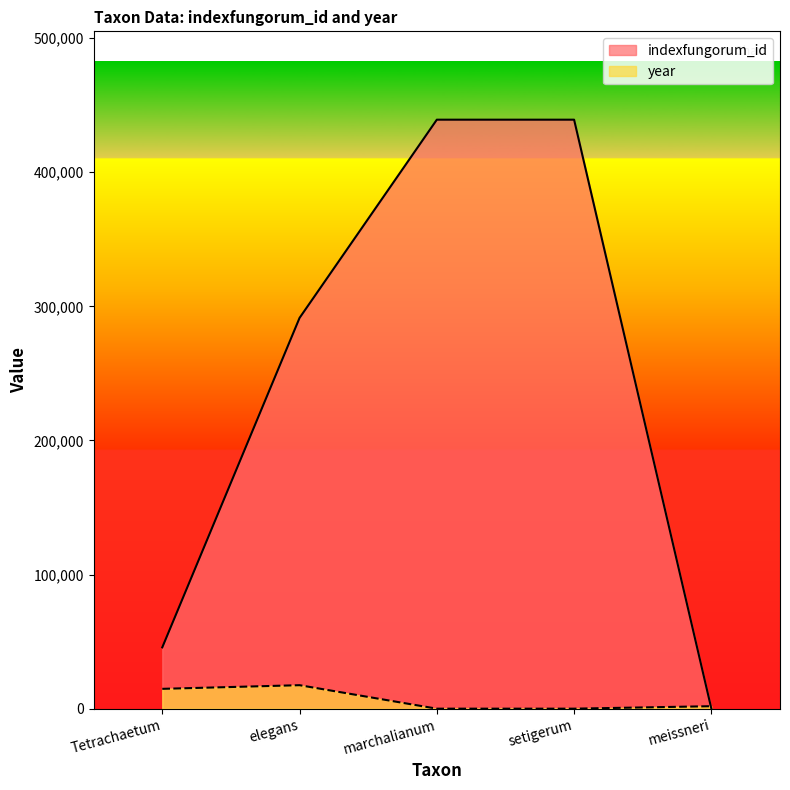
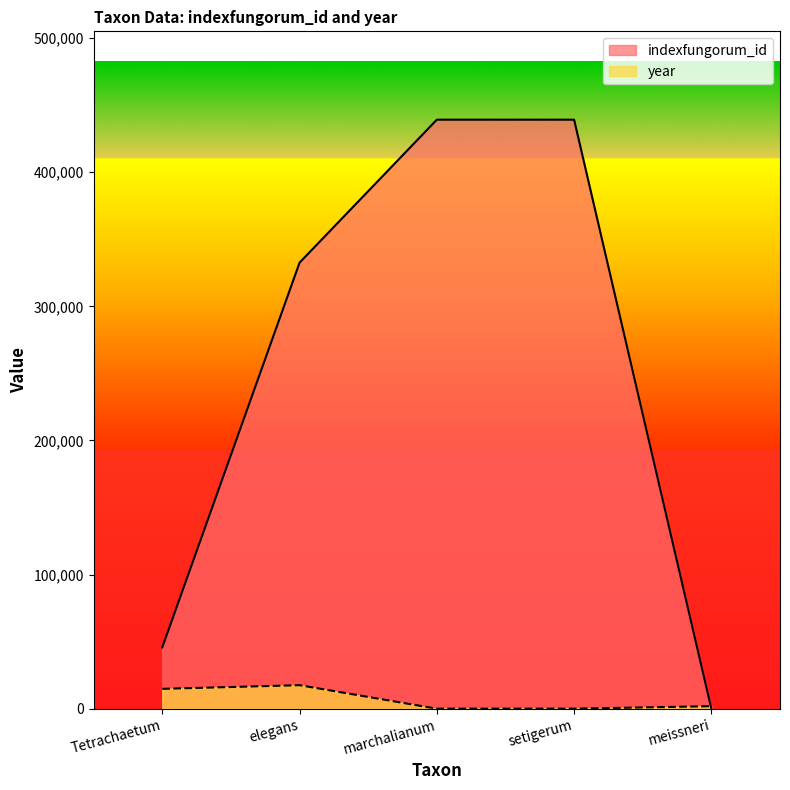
  {
    "indexfungorum_id": {
      "Tetrachaetum": "46,000",
-     "elegans": "291,000",
+     "elegans": "333,000",
      "marchalianum": "439,000",
      "setigerum": "439,000"
    },
    "year": {
      "Tetrachaetum": "15,000",
      "elegans": "18,000",
      "marchalianum": "0",
      "setigerum": "0"
    }
  }
